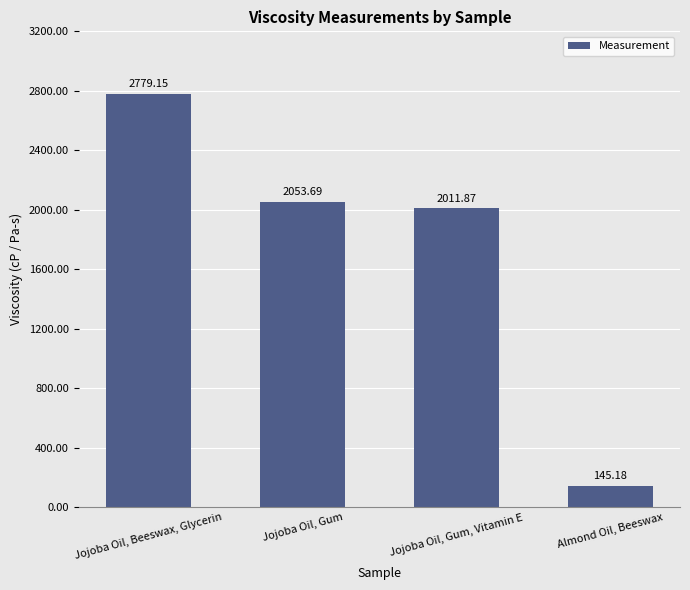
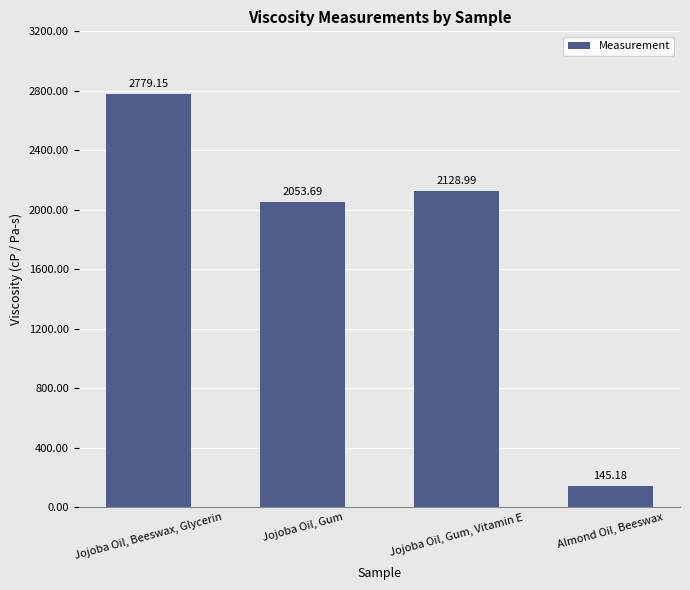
  {
    "Jojoba Oil, Beeswax, Glycerin": 2779.15,
    "Jojoba Oil, Gum": 2053.69,
-   "Jojoba Oil, Gum, Vitamin E": 2011.87,
+   "Jojoba Oil, Gum, Vitamin E": 2128.99,
    "Almond Oil, Beeswax": 145.18
  }
